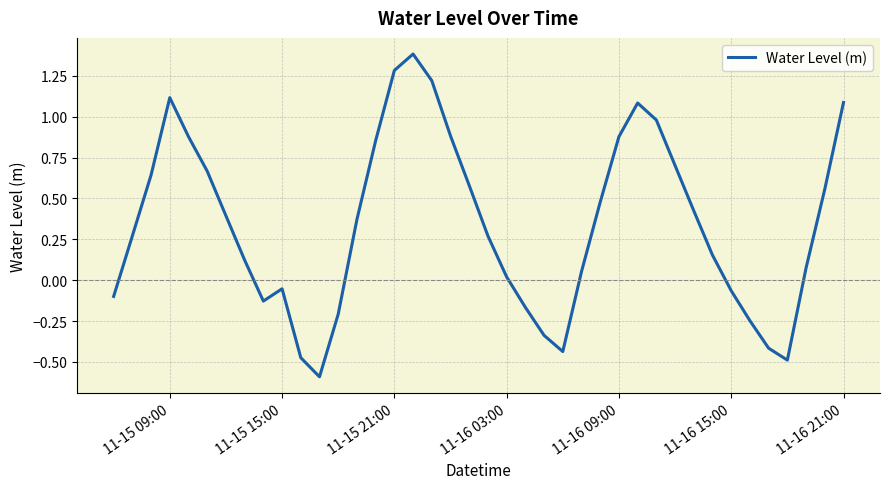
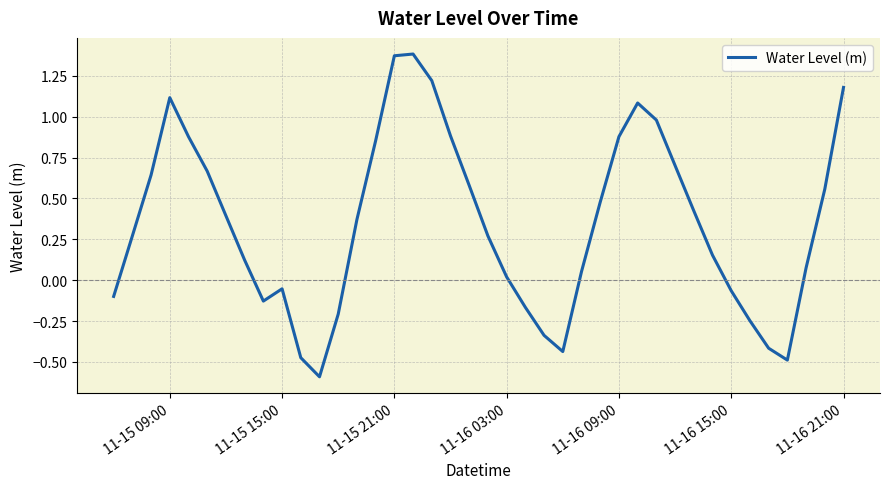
  {
    "11-15 09:00": 1.12,
    "11-15 15:00": -0.05,
-   "11-15 21:00": 1.28,
+   "11-15 21:00": 1.37,
    "11-16 03:00": 0.02,
    "11-16 09:00": 0.88,
    "11-16 15:00": -0.06,
-   "11-16 21:00": 1.09
+   "11-16 21:00": 1.18
  }
